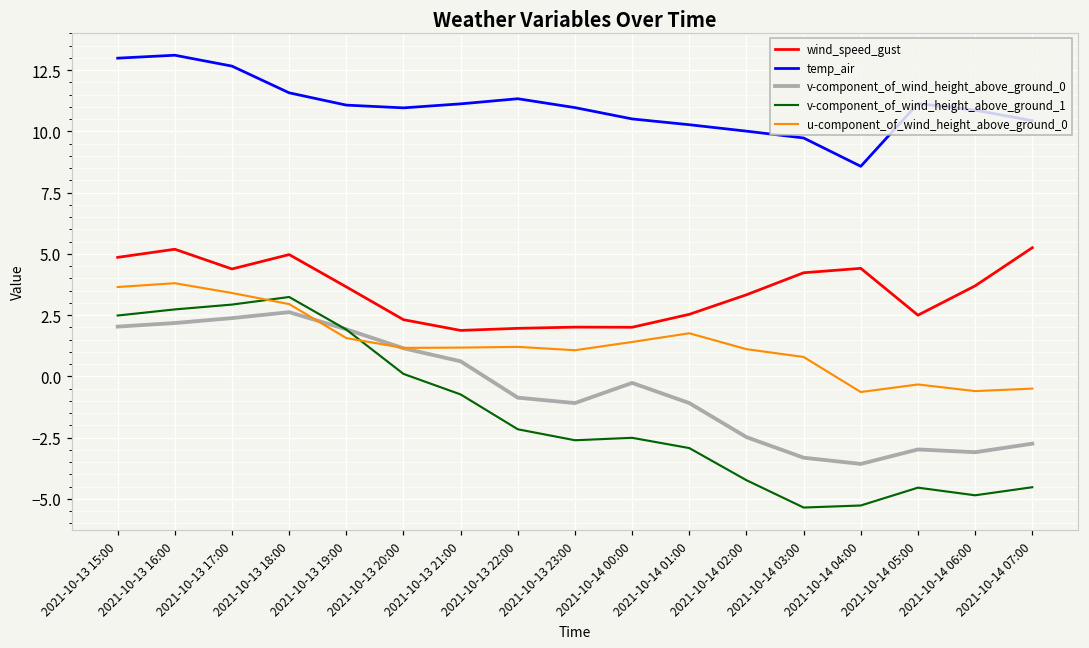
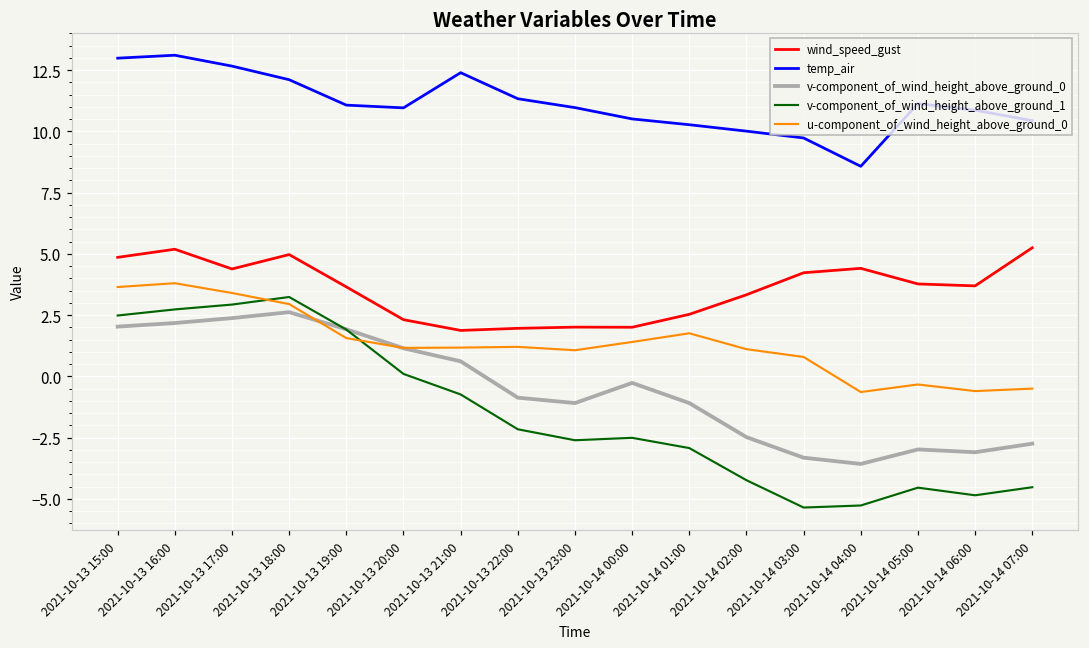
  {
    "wind_speed_gust": {
      "2021-10-13 15:00": 4.9,
      "2021-10-13 16:00": 5.2,
      "2021-10-13 17:00": 4.4,
      "2021-10-13 18:00": 5.0,
      "2021-10-13 19:00": 3.7,
      "2021-10-13 20:00": 2.3,
      "2021-10-13 21:00": 1.9,
      "2021-10-13 22:00": 2.0,
      "2021-10-13 23:00": 2.0,
      "2021-10-14 00:00": 2.0,
      "2021-10-14 01:00": 2.5,
      "2021-10-14 02:00": 3.3,
      "2021-10-14 03:00": 4.2,
      "2021-10-14 04:00": 4.4,
-     "2021-10-14 05:00": 2.5,
+     "2021-10-14 05:00": 3.8,
      "2021-10-14 06:00": 3.7,
      "2021-10-14 07:00": 5.3
    },
    "temp_air": {
      "2021-10-13 15:00": 13.0,
      "2021-10-13 16:00": 13.1,
      "2021-10-13 17:00": 12.7,
-     "2021-10-13 18:00": 11.6,
+     "2021-10-13 18:00": 12.1,
      "2021-10-13 19:00": 11.1,
      "2021-10-13 20:00": 11.0,
-     "2021-10-13 21:00": 11.1,
+     "2021-10-13 21:00": 12.4,
      "2021-10-13 22:00": 11.3,
      "2021-10-13 23:00": 11.0,
      "2021-10-14 00:00": 10.5,
      "2021-10-14 01:00": 10.3,
      "2021-10-14 02:00": 10.0,
      "2021-10-14 03:00": 9.7,
      "2021-10-14 04:00": 8.6
    },
    "v-component_of_wind_height_above_ground_0": {
      "2021-10-13 15:00": 2.0,
      "2021-10-13 16:00": 2.2,
      "2021-10-13 17:00": 2.4,
      "2021-10-13 18:00": 2.6,
      "2021-10-13 21:00": 0.6,
      "2021-10-13 22:00": -0.9,
      "2021-10-13 23:00": -1.1,
      "2021-10-14 00:00": -0.3,
      "2021-10-14 01:00": -1.1,
      "2021-10-14 02:00": -2.5,
      "2021-10-14 03:00": -3.3,
      "2021-10-14 04:00": -3.6,
      "2021-10-14 05:00": -3.0,
      "2021-10-14 06:00": -3.1,
      "2021-10-14 07:00": -2.7
    },
    "v-component_of_wind_height_above_ground_1": {
      "2021-10-13 15:00": 2.5,
      "2021-10-13 16:00": 2.7,
      "2021-10-13 17:00": 2.9,
      "2021-10-13 18:00": 3.2,
      "2021-10-13 20:00": 0.1,
      "2021-10-13 21:00": -0.7,
      "2021-10-13 22:00": -2.2,
      "2021-10-13 23:00": -2.6,
      "2021-10-14 00:00": -2.5,
      "2021-10-14 01:00": -2.9,
      "2021-10-14 02:00": -4.2,
      "2021-10-14 03:00": -5.4,
      "2021-10-14 04:00": -5.3,
      "2021-10-14 05:00": -4.5,
      "2021-10-14 06:00": -4.9,
      "2021-10-14 07:00": -4.5
    },
    "u-component_of_wind_height_above_ground_0": {
      "2021-10-13 15:00": 3.7,
      "2021-10-13 16:00": 3.8,
      "2021-10-13 17:00": 3.4,
      "2021-10-13 18:00": 3.0,
      "2021-10-13 19:00": 1.6,
      "2021-10-13 21:00": 1.2,
      "2021-10-13 22:00": 1.2,
      "2021-10-13 23:00": 1.1,
      "2021-10-14 00:00": 1.4,
      "2021-10-14 01:00": 1.8,
      "2021-10-14 02:00": 1.1,
      "2021-10-14 03:00": 0.8,
      "2021-10-14 04:00": -0.6,
      "2021-10-14 05:00": -0.3,
      "2021-10-14 06:00": -0.6,
      "2021-10-14 07:00": -0.5
    }
  }
